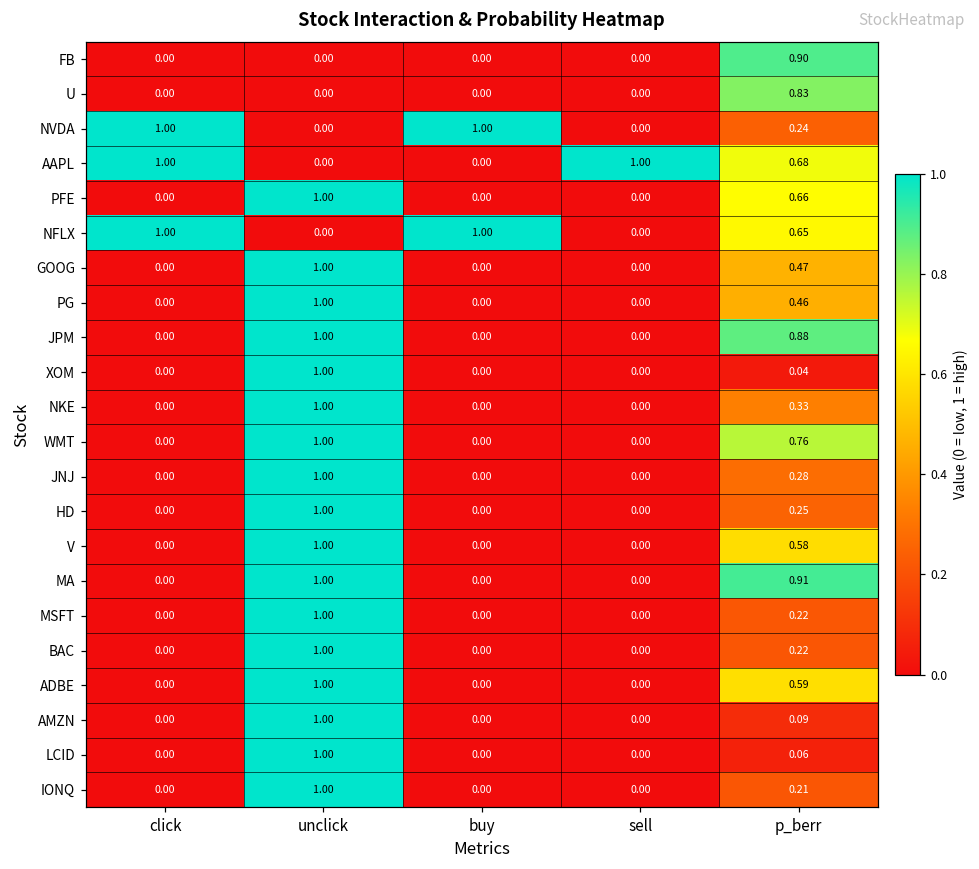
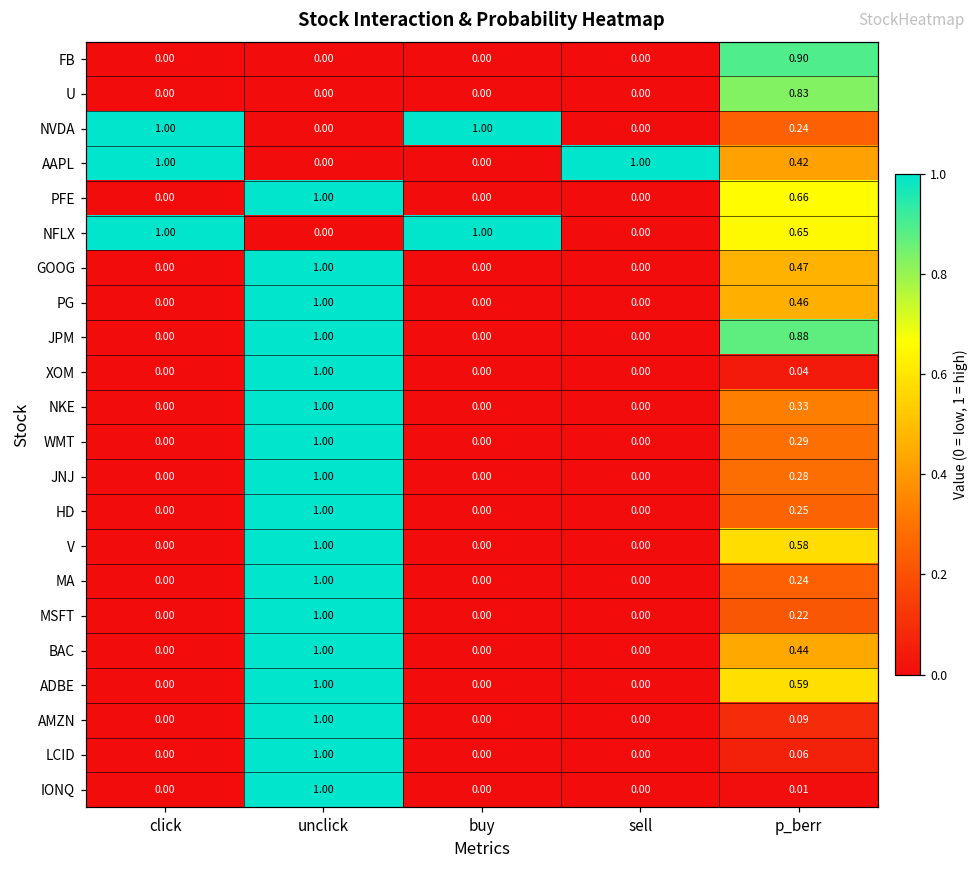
  {
    "FB": {
      "click": 0.00,
      "unclick": 0.00,
      "buy": 0.00,
      "sell": 0.00,
      "p_berr": 0.90
    },
    "U": {
      "click": 0.00,
      "unclick": 0.00,
      "buy": 0.00,
      "sell": 0.00,
      "p_berr": 0.83
    },
    "NVDA": {
      "click": 1.00,
      "unclick": 0.00,
      "buy": 1.00,
      "sell": 0.00,
      "p_berr": 0.24
    },
    "AAPL": {
      "click": 1.00,
      "unclick": 0.00,
      "buy": 0.00,
      "sell": 1.00,
-     "p_berr": 0.68
+     "p_berr": 0.42
    },
    "PFE": {
      "click": 0.00,
      "unclick": 1.00,
      "buy": 0.00,
      "sell": 0.00,
      "p_berr": 0.66
    },
    "NFLX": {
      "click": 1.00,
      "unclick": 0.00,
      "buy": 1.00,
      "sell": 0.00,
      "p_berr": 0.65
    },
    "GOOG": {
      "click": 0.00,
      "unclick": 1.00,
      "buy": 0.00,
      "sell": 0.00,
      "p_berr": 0.47
    },
    "PG": {
      "click": 0.00,
      "unclick": 1.00,
      "buy": 0.00,
      "sell": 0.00,
      "p_berr": 0.46
    },
    "JPM": {
      "click": 0.00,
      "unclick": 1.00,
      "buy": 0.00,
      "sell": 0.00,
      "p_berr": 0.88
    },
    "XOM": {
      "click": 0.00,
      "unclick": 1.00,
      "buy": 0.00,
      "sell": 0.00,
      "p_berr": 0.04
    },
    "NKE": {
      "click": 0.00,
      "unclick": 1.00,
      "buy": 0.00,
      "sell": 0.00,
      "p_berr": 0.33
    },
    "WMT": {
      "click": 0.00,
      "unclick": 1.00,
      "buy": 0.00,
      "sell": 0.00,
-     "p_berr": 0.76
+     "p_berr": 0.29
    },
    "JNJ": {
      "click": 0.00,
      "unclick": 1.00,
      "buy": 0.00,
      "sell": 0.00,
      "p_berr": 0.28
    },
    "HD": {
      "click": 0.00,
      "unclick": 1.00,
      "buy": 0.00,
      "sell": 0.00,
      "p_berr": 0.25
    },
    "V": {
      "click": 0.00,
      "unclick": 1.00,
      "buy": 0.00,
      "sell": 0.00,
      "p_berr": 0.58
    },
    "MA": {
      "click": 0.00,
      "unclick": 1.00,
      "buy": 0.00,
      "sell": 0.00,
-     "p_berr": 0.91
+     "p_berr": 0.24
    },
    "MSFT": {
      "click": 0.00,
      "unclick": 1.00,
      "buy": 0.00,
      "sell": 0.00,
      "p_berr": 0.22
    },
    "BAC": {
      "click": 0.00,
      "unclick": 1.00,
      "buy": 0.00,
      "sell": 0.00,
-     "p_berr": 0.22
+     "p_berr": 0.44
    },
    "ADBE": {
      "click": 0.00,
      "unclick": 1.00,
      "buy": 0.00,
      "sell": 0.00,
      "p_berr": 0.59
    },
    "AMZN": {
      "click": 0.00,
      "unclick": 1.00,
      "buy": 0.00,
      "sell": 0.00,
      "p_berr": 0.09
    },
    "LCID": {
      "click": 0.00,
      "unclick": 1.00,
      "buy": 0.00,
      "sell": 0.00,
      "p_berr": 0.06
    },
    "IONQ": {
      "click": 0.00,
      "unclick": 1.00,
      "buy": 0.00,
      "sell": 0.00,
-     "p_berr": 0.21
+     "p_berr": 0.01
    }
  }
